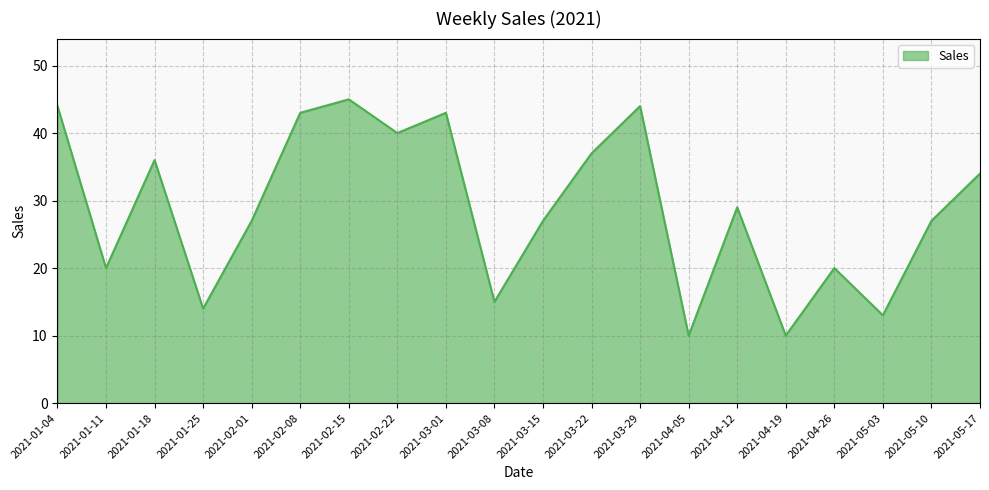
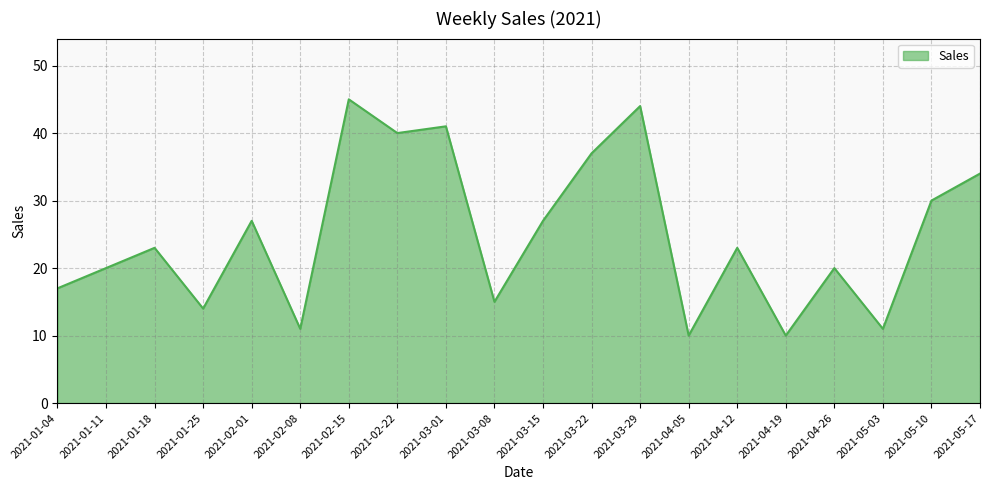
  {
-   "2021-01-04": 44,
+   "2021-01-04": 17,
    "2021-01-11": 20,
-   "2021-01-18": 36,
+   "2021-01-18": 23,
    "2021-01-25": 14,
    "2021-02-01": 27,
-   "2021-02-08": 43,
+   "2021-02-08": 11,
    "2021-02-15": 45,
    "2021-02-22": 40,
-   "2021-03-01": 43,
+   "2021-03-01": 41,
    "2021-03-08": 15,
    "2021-03-15": 27,
    "2021-03-22": 37,
    "2021-03-29": 44,
    "2021-04-05": 10,
-   "2021-04-12": 29,
+   "2021-04-12": 23,
    "2021-04-19": 10,
    "2021-04-26": 20,
-   "2021-05-03": 13,
-   "2021-05-10": 27,
+   "2021-05-03": 11,
+   "2021-05-10": 30,
    "2021-05-17": 34
  }
